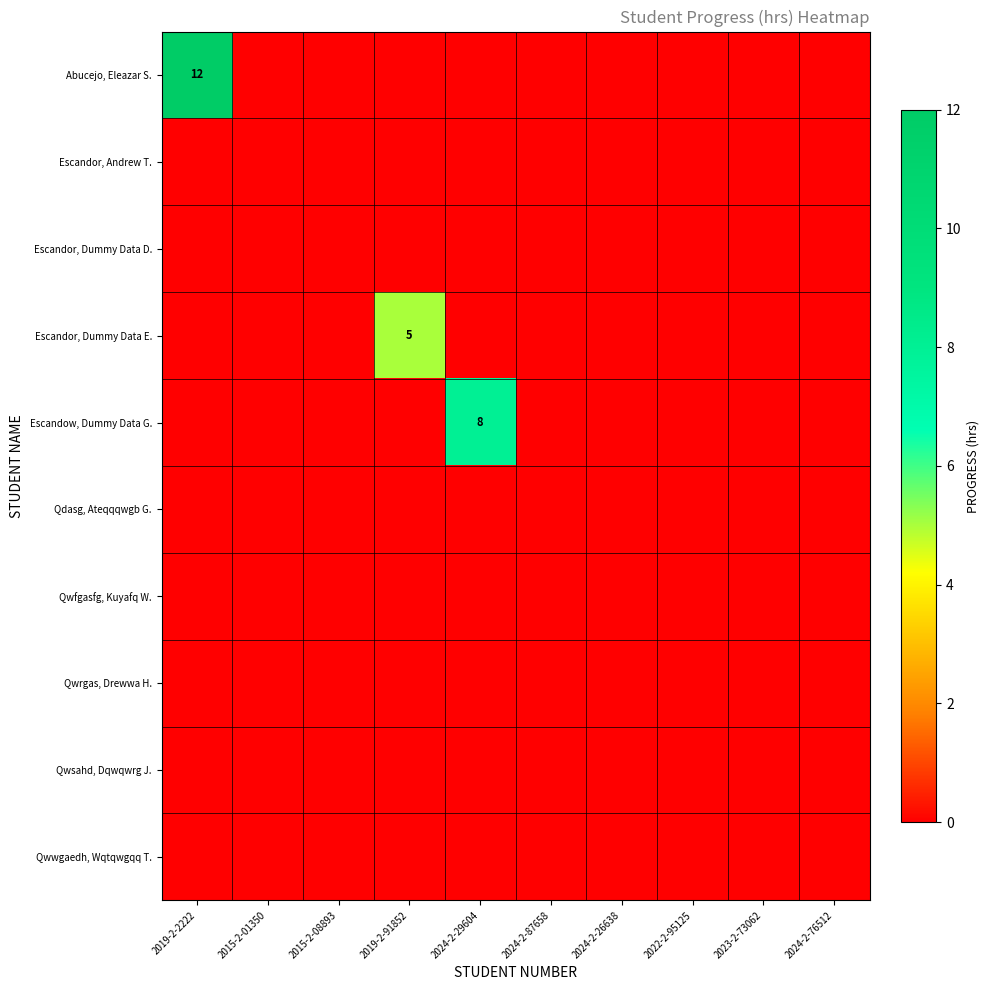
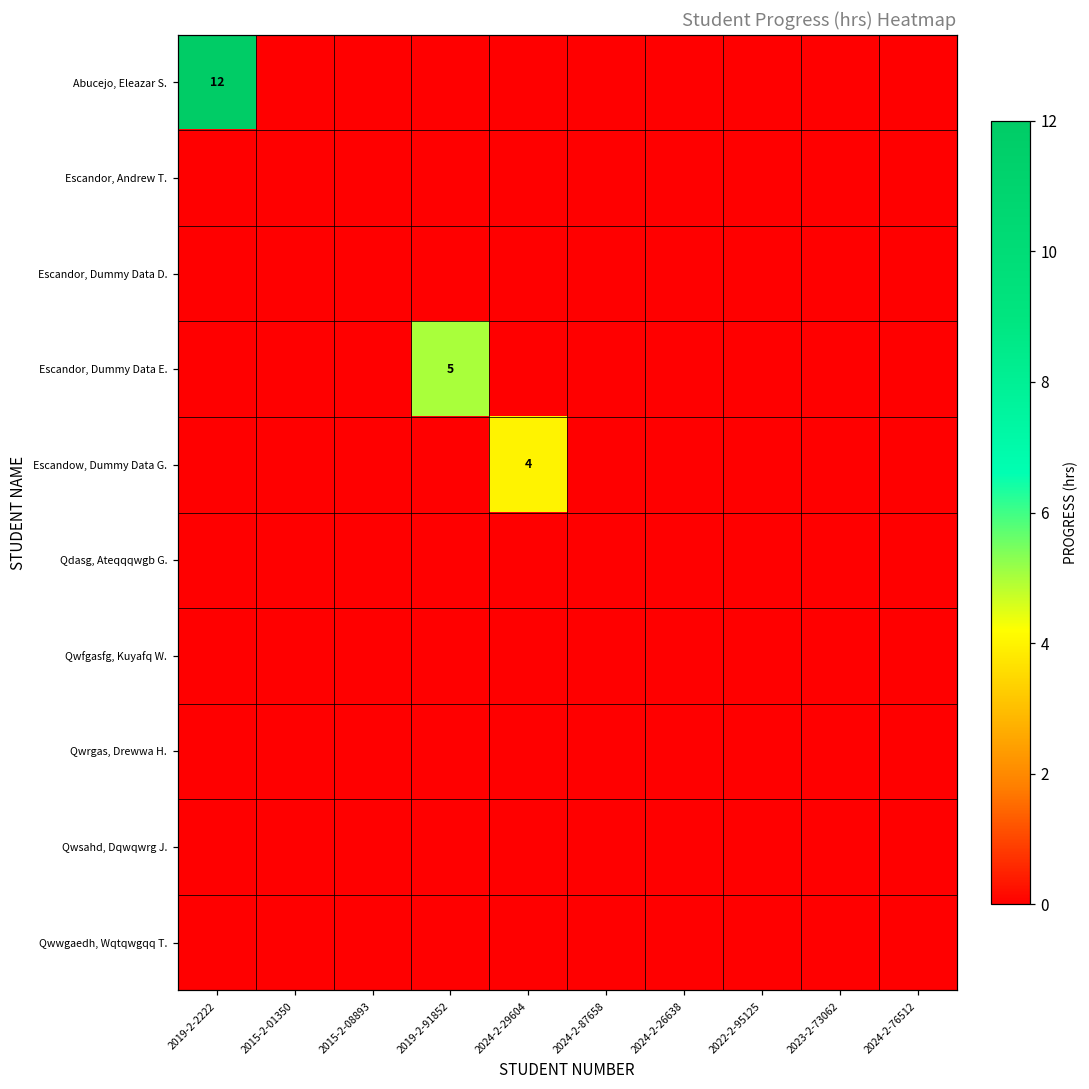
  {
    "Abucejo, Eleazar S.": {
      "2019-2-2222": 12
    },
    "Escandor, Dummy Data E.": {
      "2019-2-91852": 5
    },
    "Escandow, Dummy Data G.": {
-     "2024-2-29604": 8
+     "2024-2-29604": 4
    }
  }
